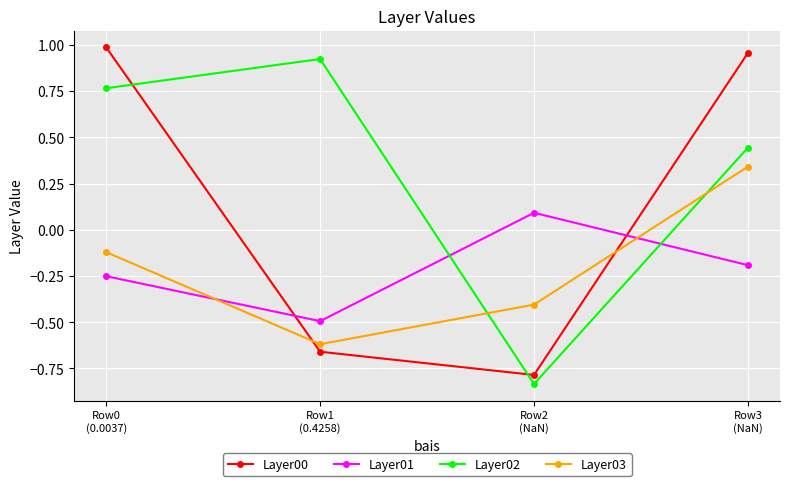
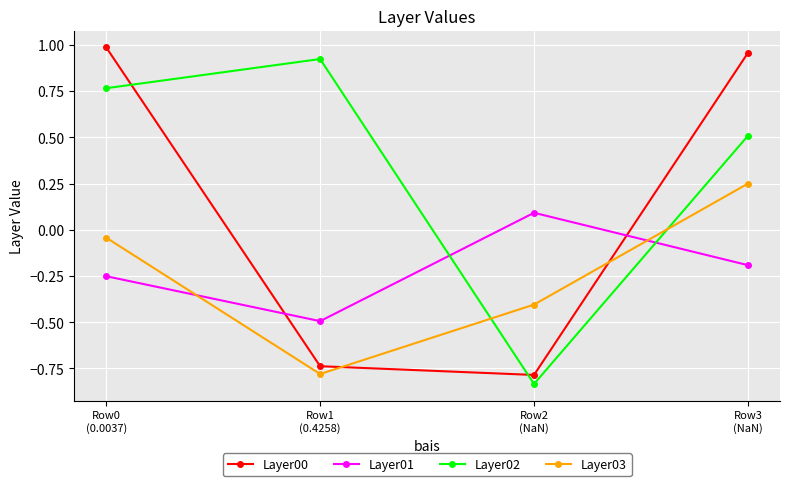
  {
    "Layer00": {
      "Row0 (0.0037)": 0.99,
-     "Row1 (0.4258)": -0.66,
+     "Row1 (0.4258)": -0.74,
      "Row2 (NaN)": -0.79,
      "Row3 (NaN)": 0.96
    },
    "Layer01": {
      "Row0 (0.0037)": -0.25,
      "Row1 (0.4258)": -0.49,
      "Row2 (NaN)": 0.09,
      "Row3 (NaN)": -0.19
    },
    "Layer02": {
      "Row0 (0.0037)": 0.77,
      "Row1 (0.4258)": 0.92,
      "Row2 (NaN)": -0.83,
-     "Row3 (NaN)": 0.44
+     "Row3 (NaN)": 0.51
    },
    "Layer03": {
-     "Row0 (0.0037)": -0.12,
-     "Row1 (0.4258)": -0.62,
+     "Row0 (0.0037)": -0.04,
+     "Row1 (0.4258)": -0.78,
      "Row2 (NaN)": -0.40,
-     "Row3 (NaN)": 0.34
+     "Row3 (NaN)": 0.25
    }
  }
